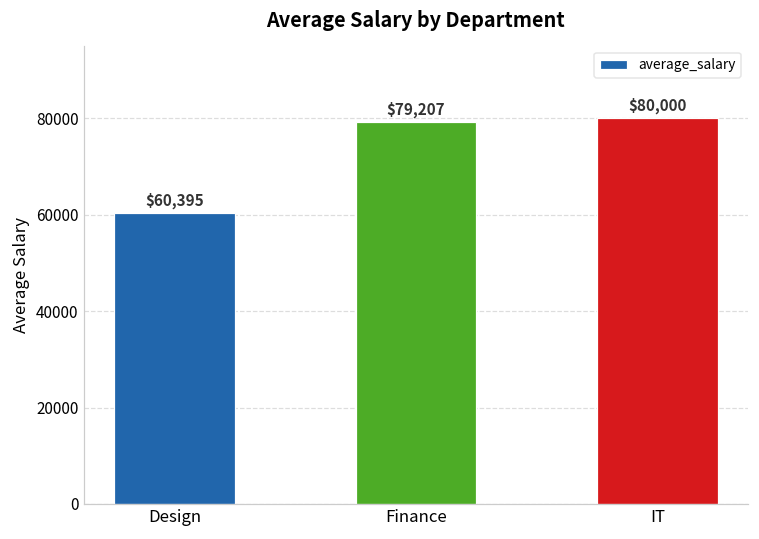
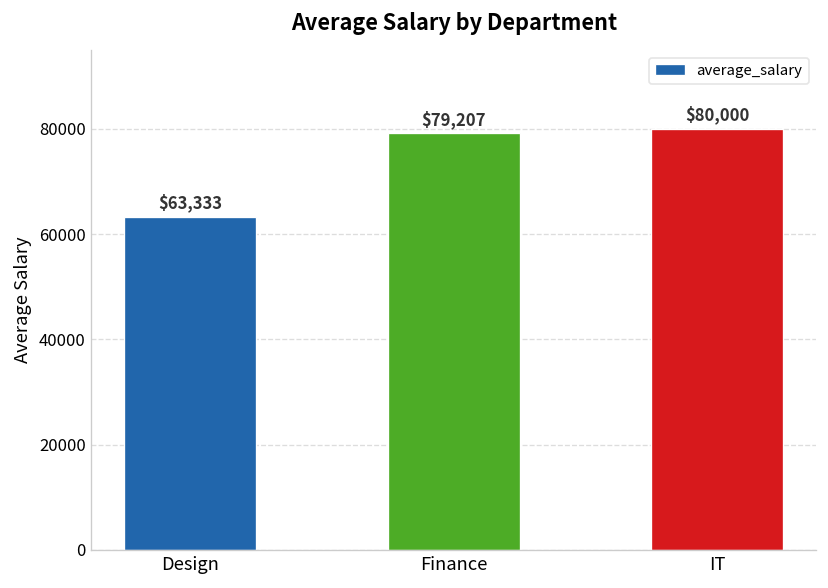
  {
-   "Design": "$60,395",
+   "Design": "$63,333",
    "Finance": "$79,207",
    "IT": "$80,000"
  }
